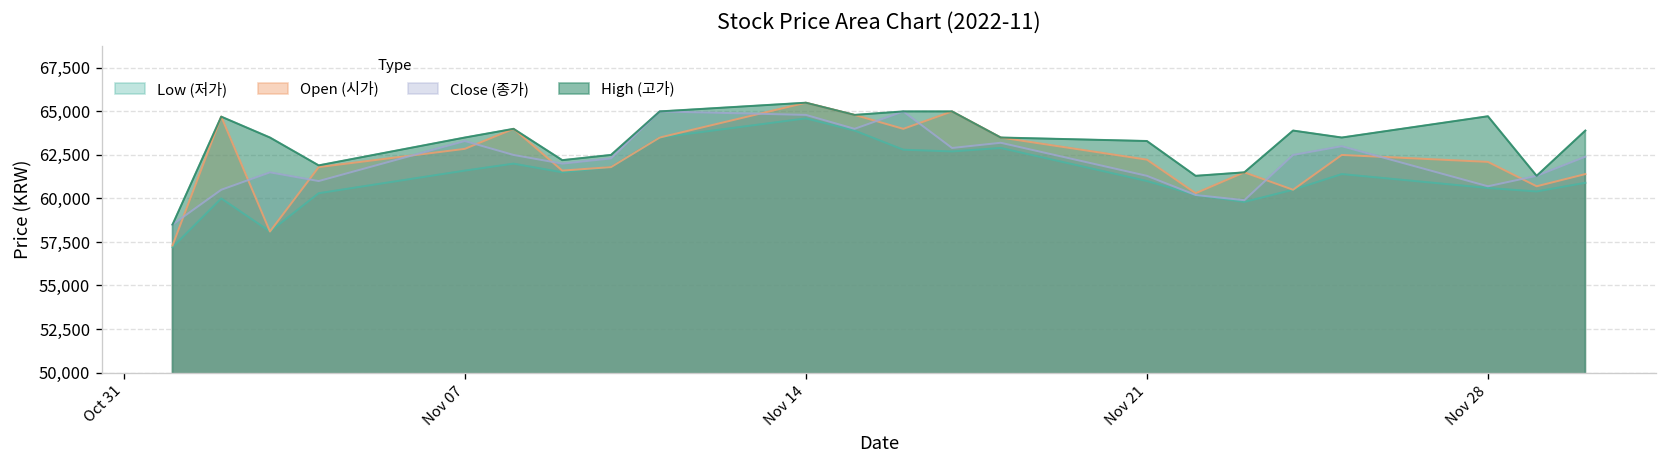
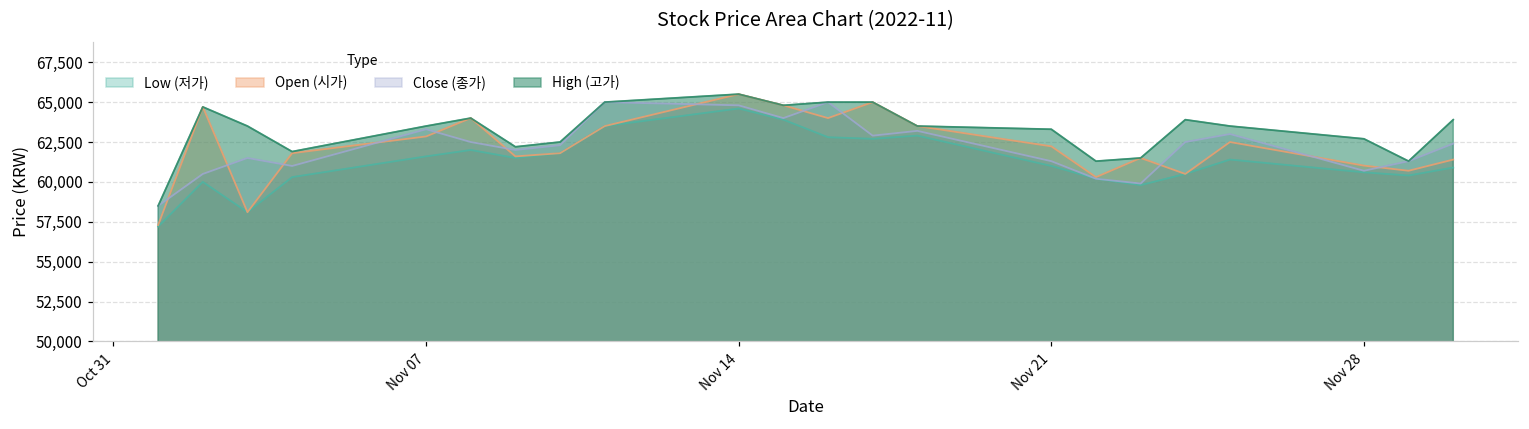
  {
    "Open (시가)": {
      "Nov 07": "62,900",
      "Nov 21": "62,200",
-     "Nov 28": "62,100"
+     "Nov 28": "61,000"
    },
    "High (고가)": {
      "Nov 07": "63,500",
      "Nov 21": "63,300",
-     "Nov 28": "64,700"
+     "Nov 28": "62,700"
    }
  }
